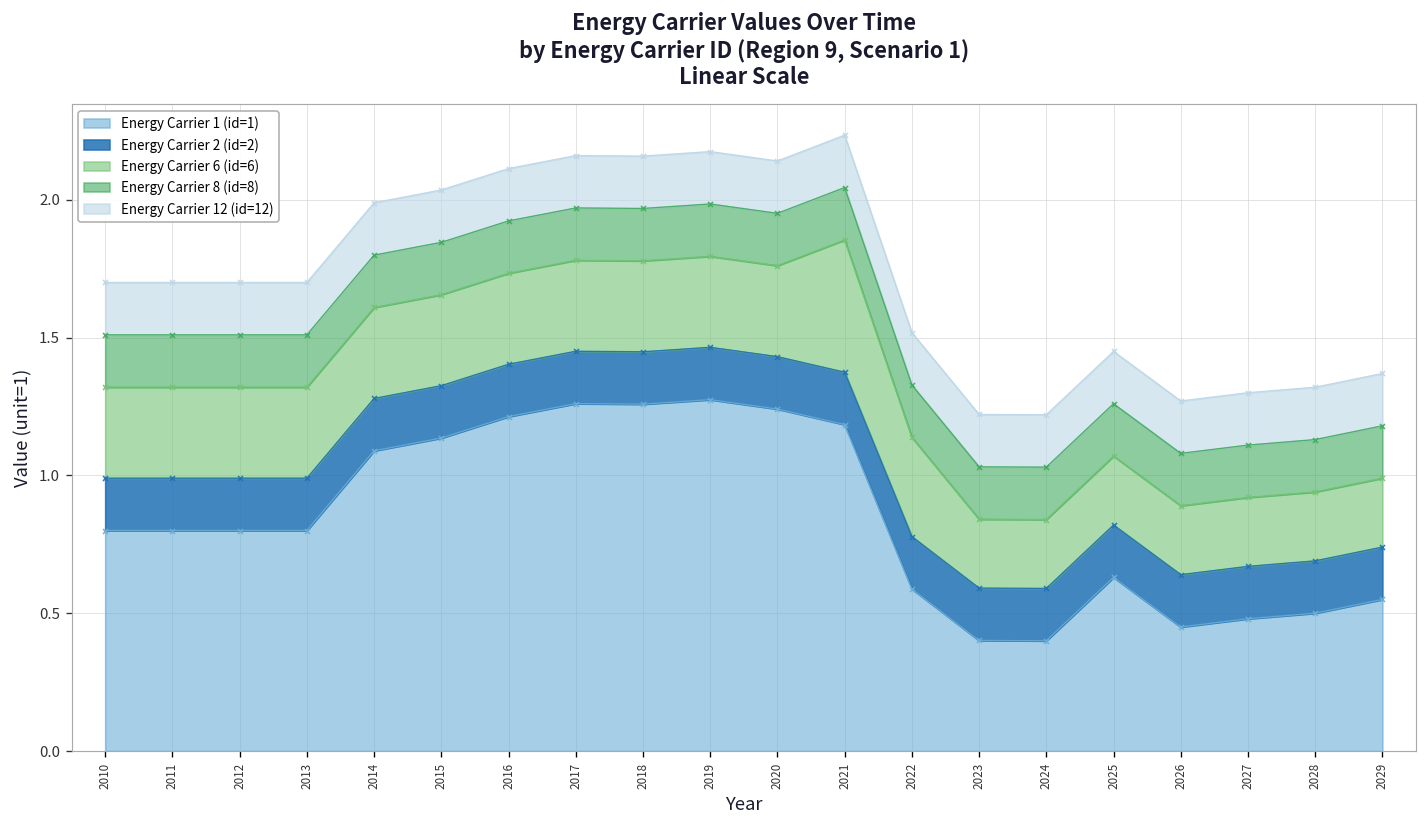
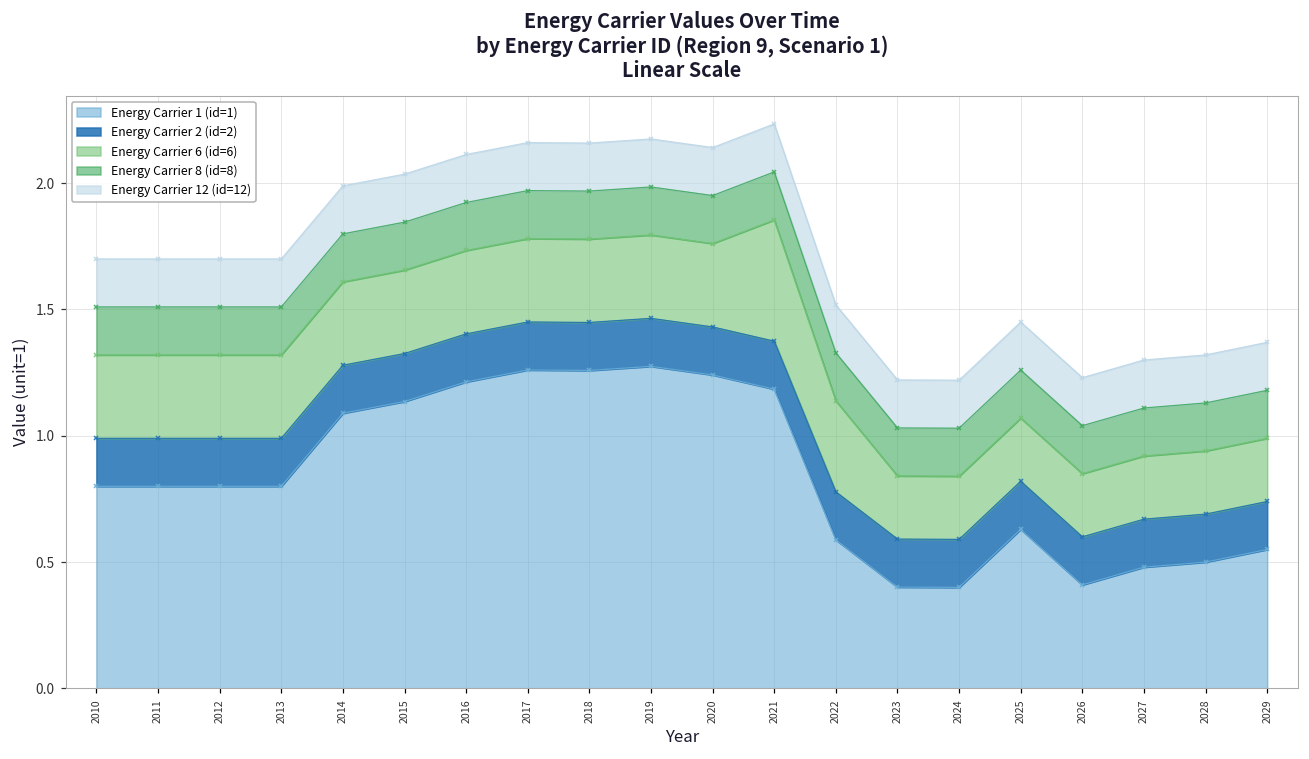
  {
    "Energy Carrier 1 (id=1)": {
      "2010": 0.80,
      "2011": 0.80,
      "2012": 0.80,
      "2013": 0.80,
      "2014": 1.09,
      "2015": 1.14,
      "2016": 1.21,
      "2017": 1.26,
      "2018": 1.26,
      "2019": 1.27,
      "2020": 1.24,
      "2021": 1.18,
      "2022": 0.59,
      "2023": 0.40,
      "2024": 0.40,
      "2025": 0.63,
-     "2026": 0.45,
+     "2026": 0.41,
      "2027": 0.48,
      "2028": 0.50,
      "2029": 0.55
    },
    "Energy Carrier 2 (id=2)": {
      "2010": 0.19,
      "2011": 0.19,
      "2012": 0.19,
      "2013": 0.19,
      "2014": 0.19,
      "2015": 0.19,
      "2016": 0.19,
      "2017": 0.19,
      "2018": 0.19,
      "2019": 0.19,
      "2020": 0.19,
      "2021": 0.19,
      "2022": 0.19,
      "2023": 0.19,
      "2024": 0.19,
      "2025": 0.19,
      "2026": 0.19,
      "2027": 0.19,
      "2028": 0.19,
      "2029": 0.19
    },
    "Energy Carrier 12 (id=12)": {
      "2010": 0.19,
      "2011": 0.19,
      "2012": 0.19,
      "2013": 0.19,
      "2014": 0.19,
      "2015": 0.19,
      "2016": 0.19,
      "2017": 0.19,
      "2018": 0.19,
      "2019": 0.19,
      "2020": 0.19,
      "2021": 0.19,
      "2022": 0.19,
      "2023": 0.19,
      "2024": 0.19,
      "2025": 0.19,
      "2026": 0.19,
      "2027": 0.19,
      "2028": 0.19,
      "2029": 0.19
    }
  }
